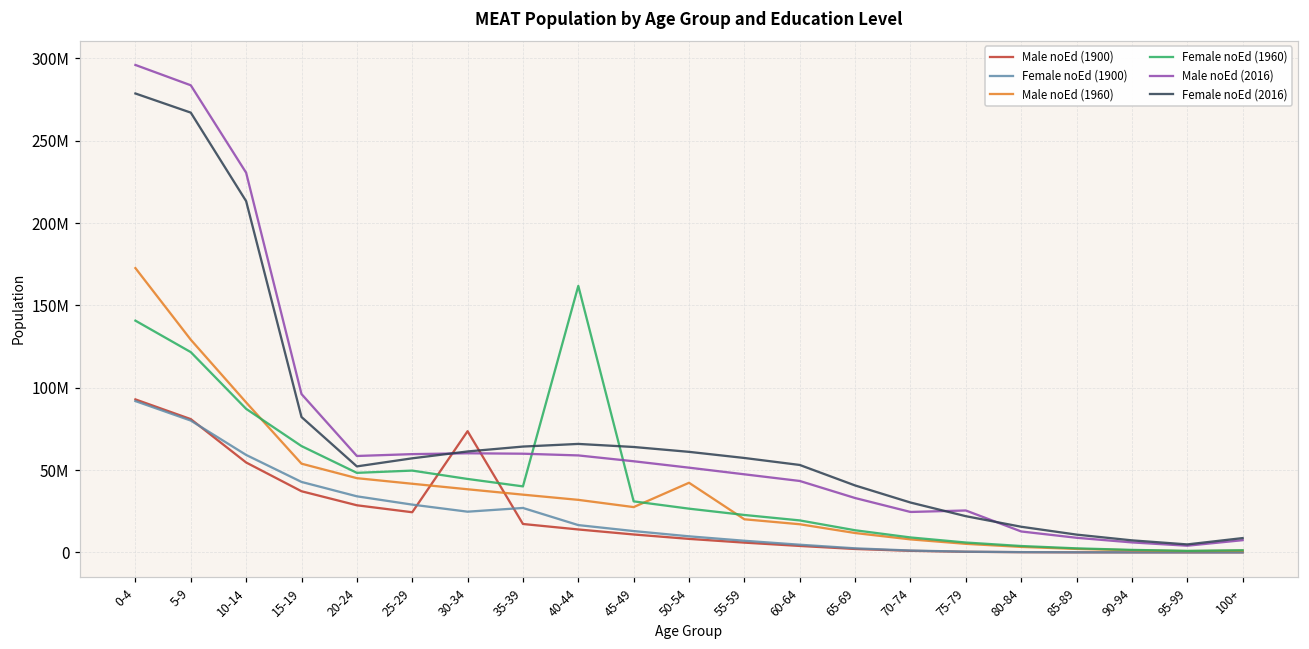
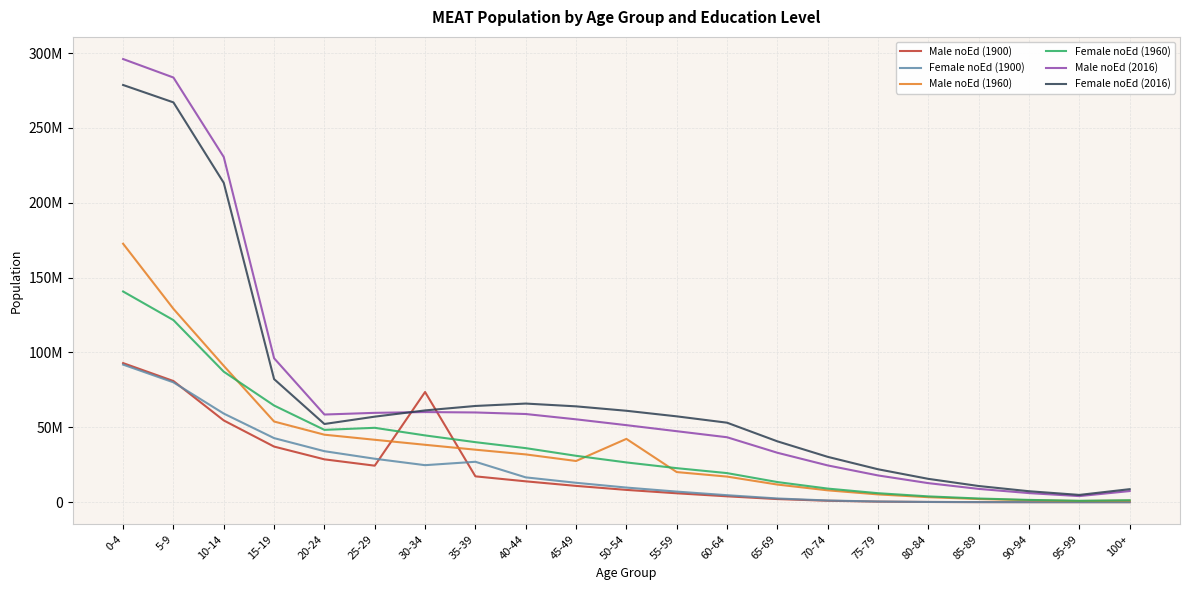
  {
    "Male noEd (1900)": {
      "10-14": 55000000,
      "15-19": 37000000,
      "20-24": 29000000,
      "25-29": 24000000,
      "30-34": 74000000,
      "35-39": 17000000,
      "40-44": 14000000,
      "45-49": 11000000
    },
    "Female noEd (1900)": {
      "10-14": 59000000,
      "15-19": 43000000,
      "20-24": 34000000,
      "25-29": 29000000,
      "30-34": 25000000,
      "35-39": 27000000,
      "40-44": 17000000,
      "45-49": 13000000
    },
    "Male noEd (1960)": {
      "0-4": 173000000,
      "5-9": 129000000,
      "10-14": 91000000,
      "15-19": 54000000,
      "20-24": 45000000,
      "25-29": 42000000,
      "30-34": 38000000,
      "35-39": 35000000,
      "40-44": 32000000,
      "45-49": 27000000,
      "50-54": 42000000,
      "55-59": 20000000,
      "60-64": 17000000
    },
    "Female noEd (1960)": {
      "0-4": 141000000,
      "5-9": 122000000,
      "10-14": 87000000,
      "15-19": 65000000,
      "20-24": 48000000,
      "25-29": 50000000,
      "30-34": 45000000,
      "35-39": 40000000,
-     "40-44": 162000000,
+     "40-44": 36000000,
      "45-49": 31000000,
      "50-54": 27000000,
      "55-59": 23000000,
      "60-64": 19000000
    },
    "Male noEd (2016)": {
      "0-4": 296000000,
      "5-9": 284000000,
      "10-14": 231000000,
      "15-19": 96000000,
      "20-24": 59000000,
      "25-29": 60000000,
      "35-39": 60000000,
      "40-44": 59000000,
      "45-49": 55000000,
      "50-54": 51000000,
      "55-59": 47000000,
      "60-64": 43000000,
      "65-69": 33000000,
      "70-74": 25000000,
-     "75-79": 25000000,
+     "75-79": 18000000,
      "80-84": 13000000,
      "85-89": 9000000
    },
    "Female noEd (2016)": {
      "0-4": 279000000,
      "5-9": 267000000,
      "10-14": 213000000,
      "15-19": 82000000,
      "20-24": 52000000,
      "25-29": 57000000,
      "35-39": 64000000,
      "40-44": 66000000,
      "45-49": 64000000,
      "50-54": 61000000,
      "55-59": 57000000,
      "60-64": 53000000,
      "65-69": 41000000,
      "70-74": 30000000,
      "75-79": 22000000,
      "80-84": 16000000,
      "85-89": 11000000
    }
  }
